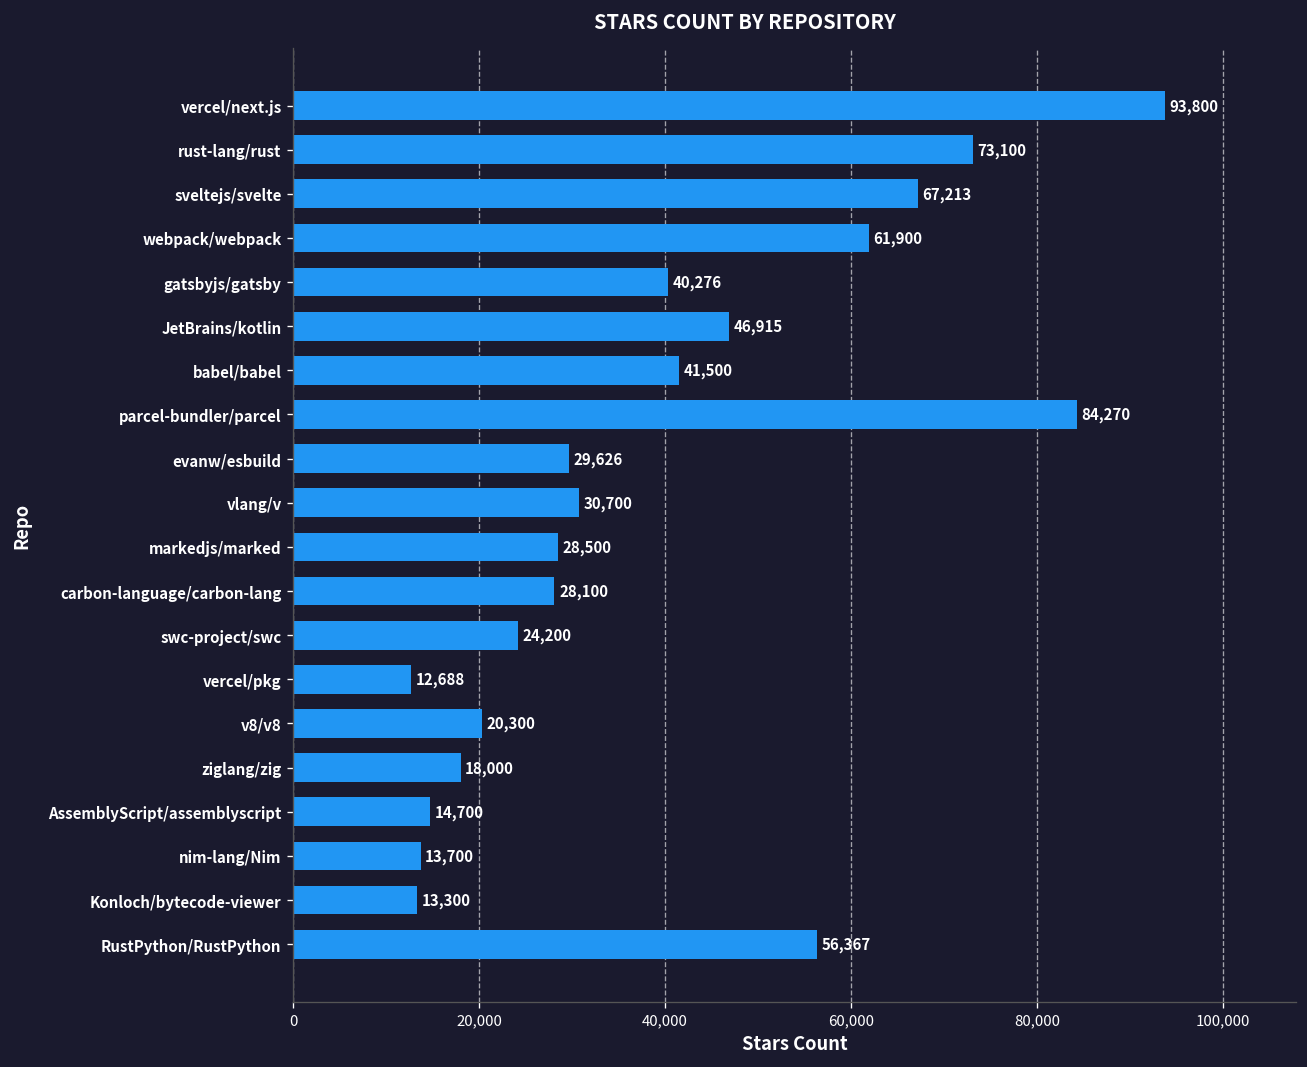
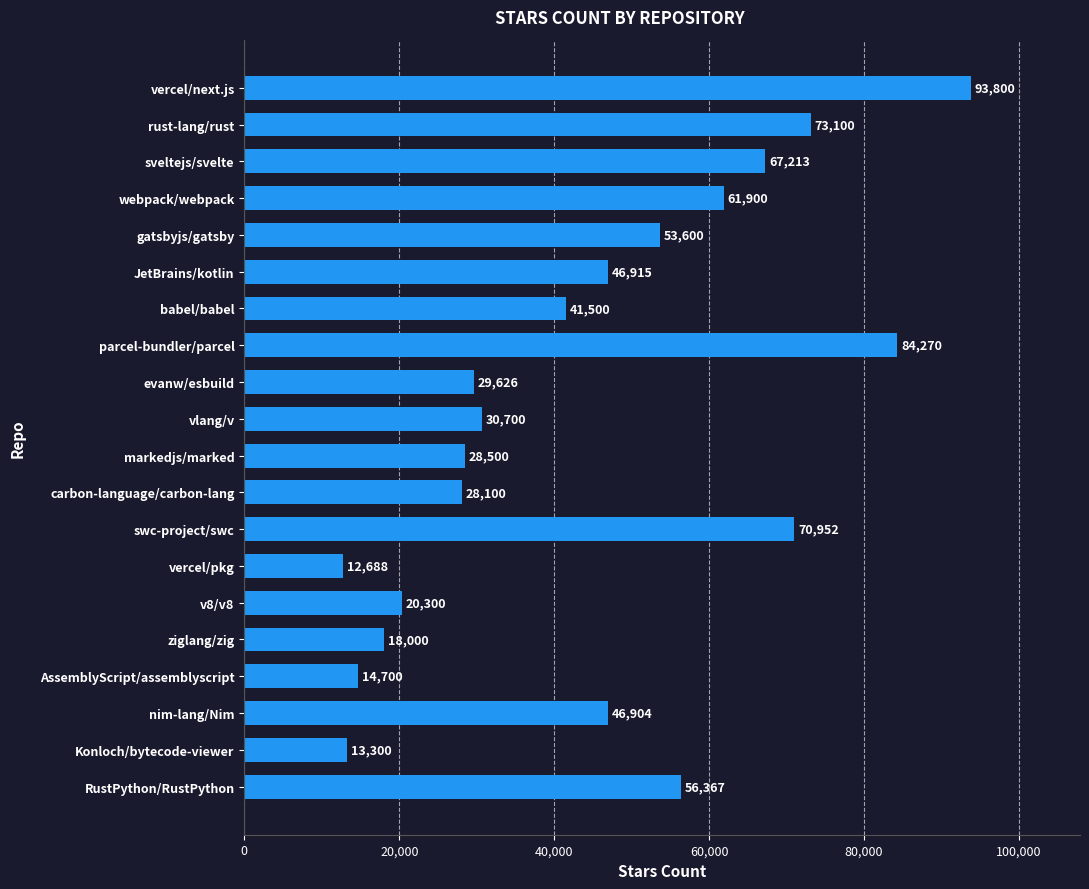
  {
    "vercel/next.js": "93,800",
    "rust-lang/rust": "73,100",
    "sveltejs/svelte": "67,213",
    "webpack/webpack": "61,900",
-   "gatsbyjs/gatsby": "40,276",
+   "gatsbyjs/gatsby": "53,600",
    "JetBrains/kotlin": "46,915",
    "babel/babel": "41,500",
    "parcel-bundler/parcel": "84,270",
    "evanw/esbuild": "29,626",
    "vlang/v": "30,700",
    "markedjs/marked": "28,500",
    "carbon-language/carbon-lang": "28,100",
-   "swc-project/swc": "24,200",
+   "swc-project/swc": "70,952",
    "vercel/pkg": "12,688",
    "v8/v8": "20,300",
    "ziglang/zig": "18,000",
    "AssemblyScript/assemblyscript": "14,700",
-   "nim-lang/Nim": "13,700",
+   "nim-lang/Nim": "46,904",
    "Konloch/bytecode-viewer": "13,300",
    "RustPython/RustPython": "56,367"
  }
